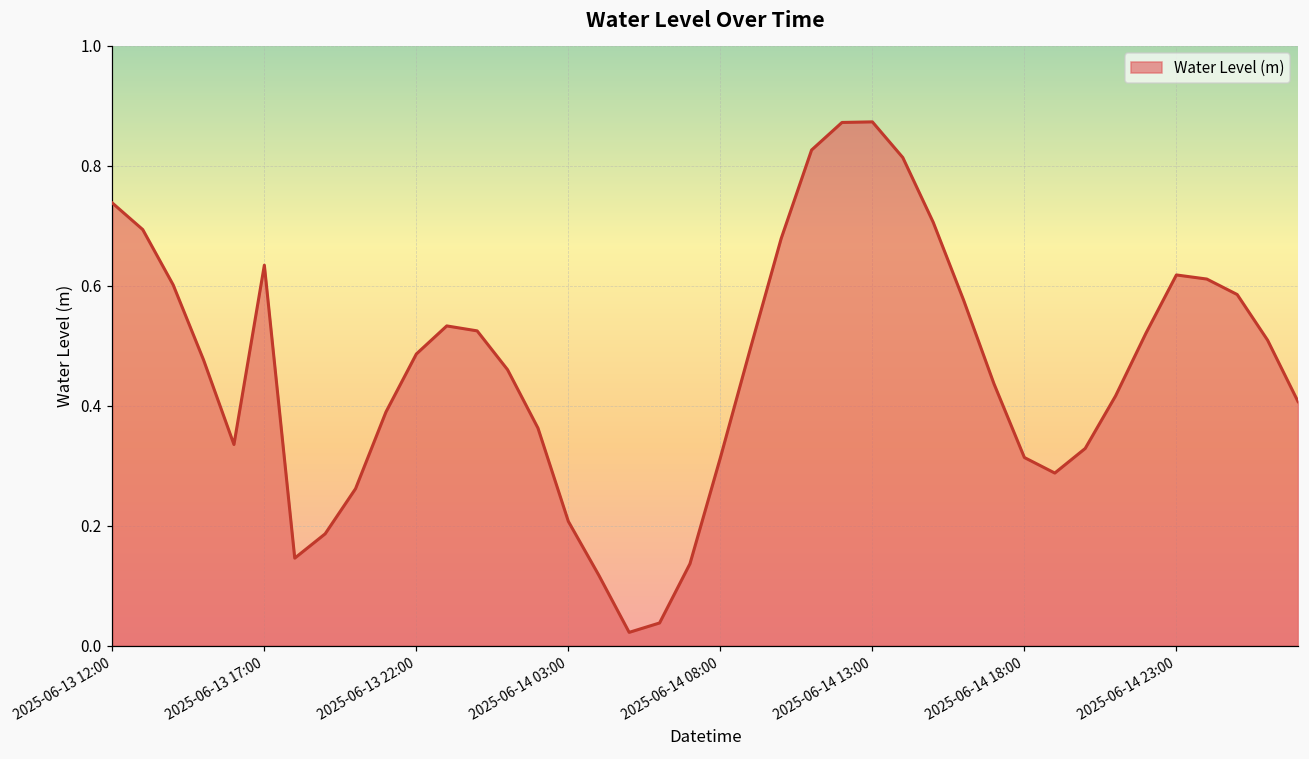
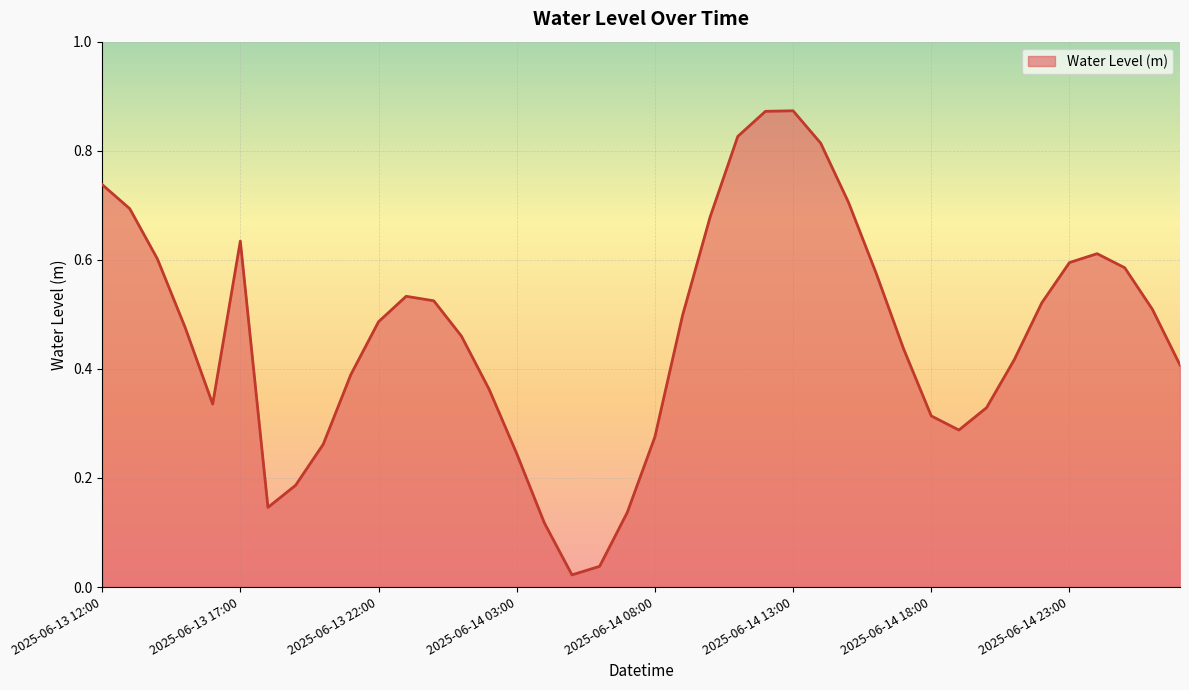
  {
    "2025-06-13 12:00": 0.74,
    "2025-06-13 17:00": 0.63,
    "2025-06-13 22:00": 0.49,
-   "2025-06-14 03:00": 0.21,
-   "2025-06-14 08:00": 0.31,
+   "2025-06-14 03:00": 0.24,
+   "2025-06-14 08:00": 0.28,
    "2025-06-14 13:00": 0.87,
    "2025-06-14 18:00": 0.31,
-   "2025-06-14 23:00": 0.62
+   "2025-06-14 23:00": 0.59
  }
